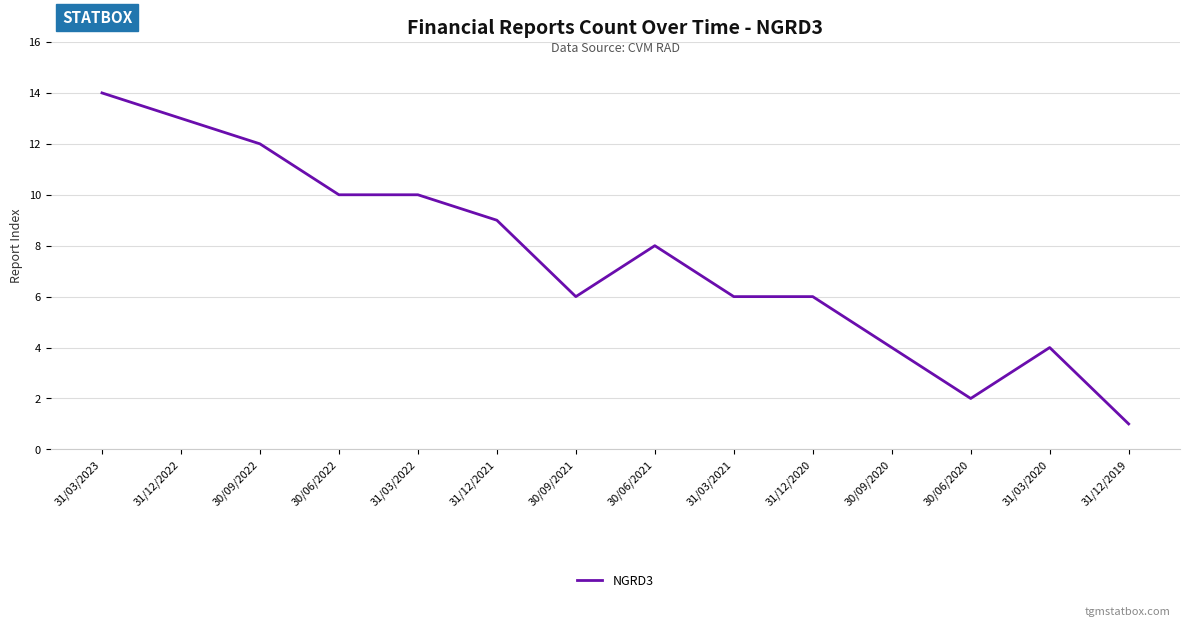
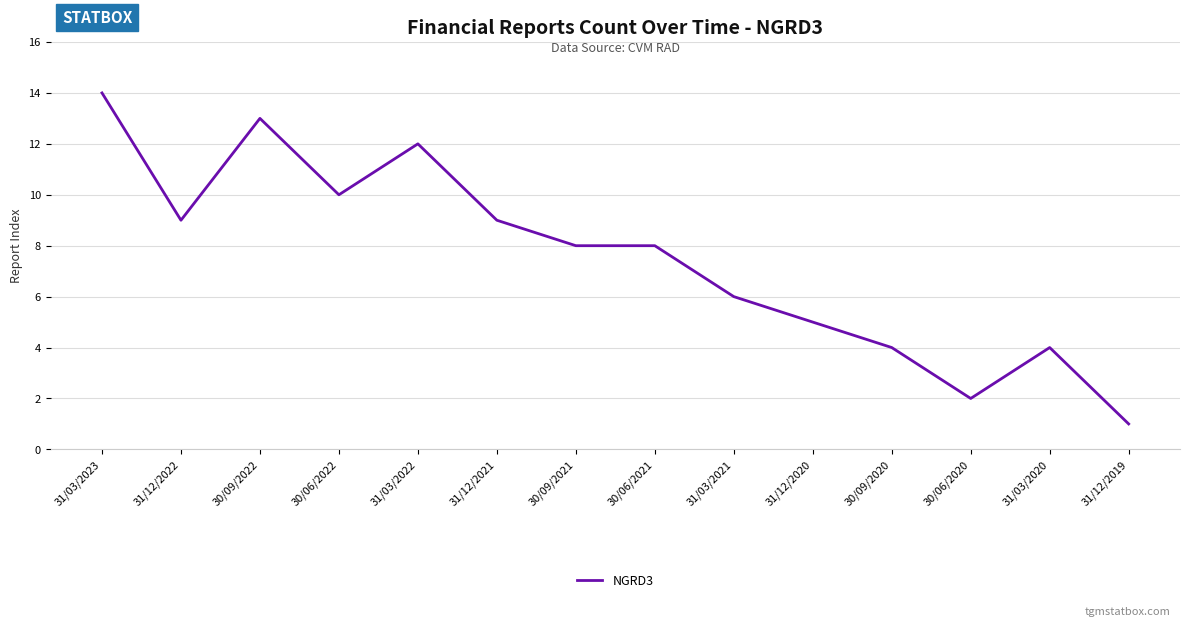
  {
    "31/03/2023": 14,
-   "31/12/2022": 13,
-   "30/09/2022": 12,
+   "31/12/2022": 9,
+   "30/09/2022": 13,
    "30/06/2022": 10,
-   "31/03/2022": 10,
+   "31/03/2022": 12,
    "31/12/2021": 9,
-   "30/09/2021": 6,
+   "30/09/2021": 8,
    "30/06/2021": 8,
    "31/03/2021": 6,
-   "31/12/2020": 6,
+   "31/12/2020": 5,
    "30/09/2020": 4,
    "30/06/2020": 2,
    "31/03/2020": 4,
    "31/12/2019": 1
  }
